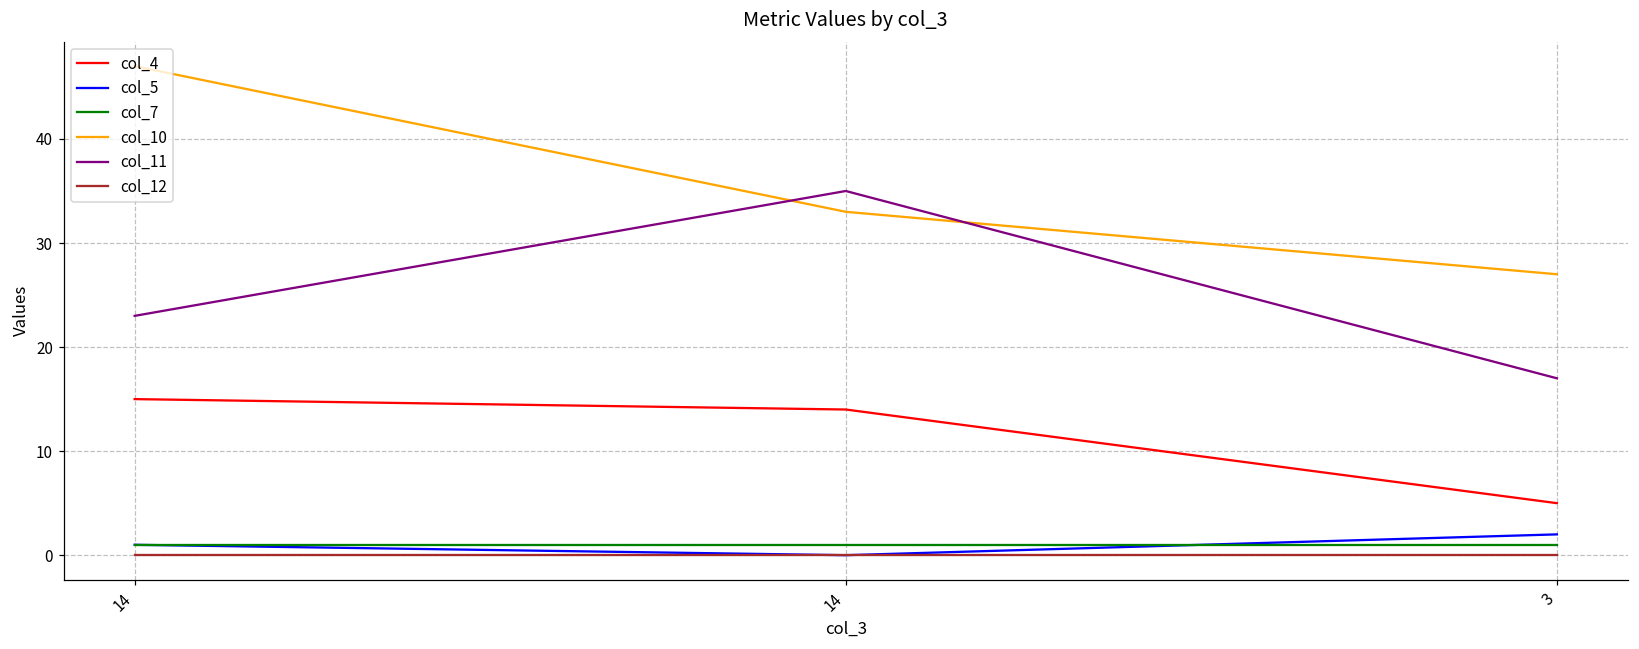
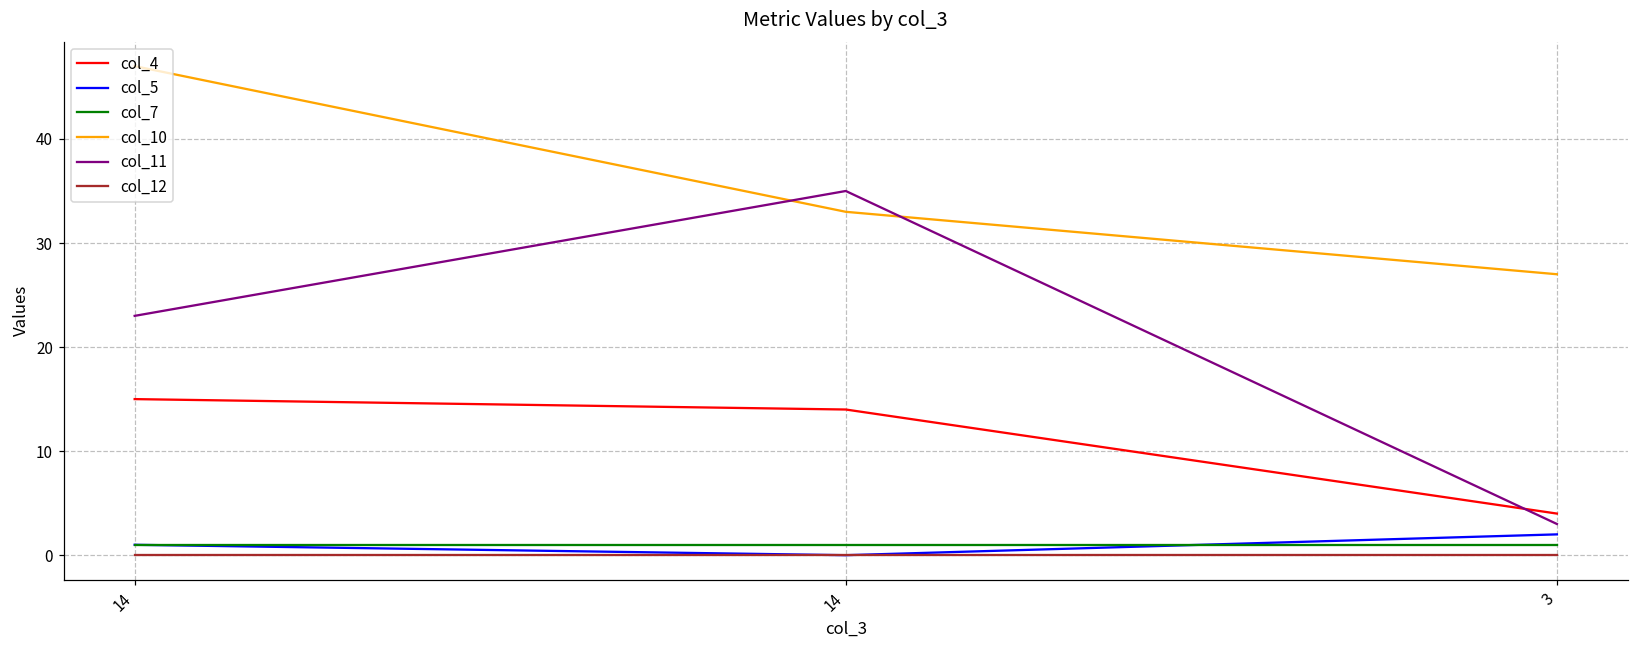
  {
    "col_4": {
-     "3": 5
+     "3": 4
    },
    "col_5": {
      "3": 2
    },
    "col_7": {
      "3": 1
    },
    "col_10": {
      "3": 27
    },
    "col_11": {
-     "3": 17
+     "3": 3
    },
    "col_12": {
      "3": 0
    }
  }
